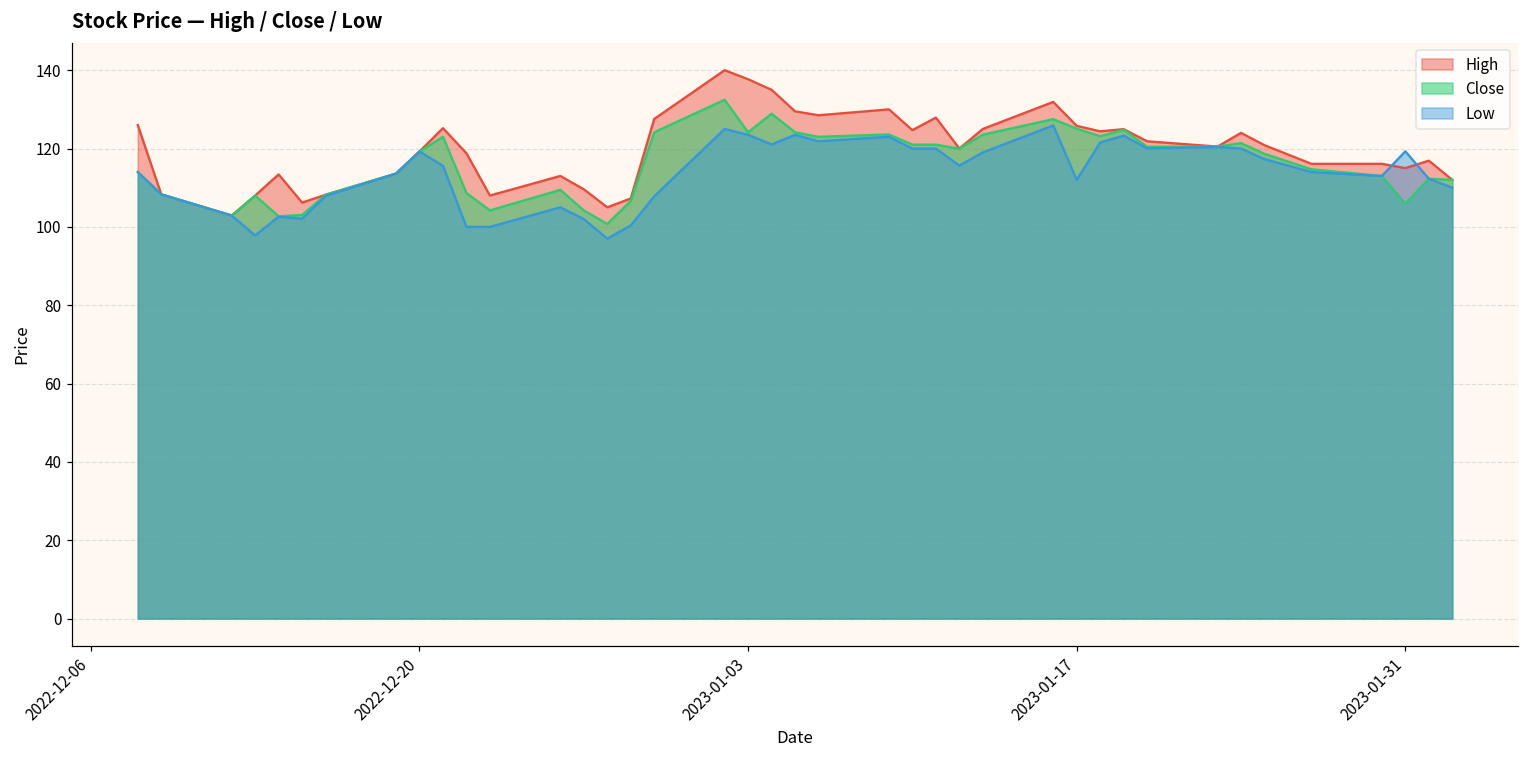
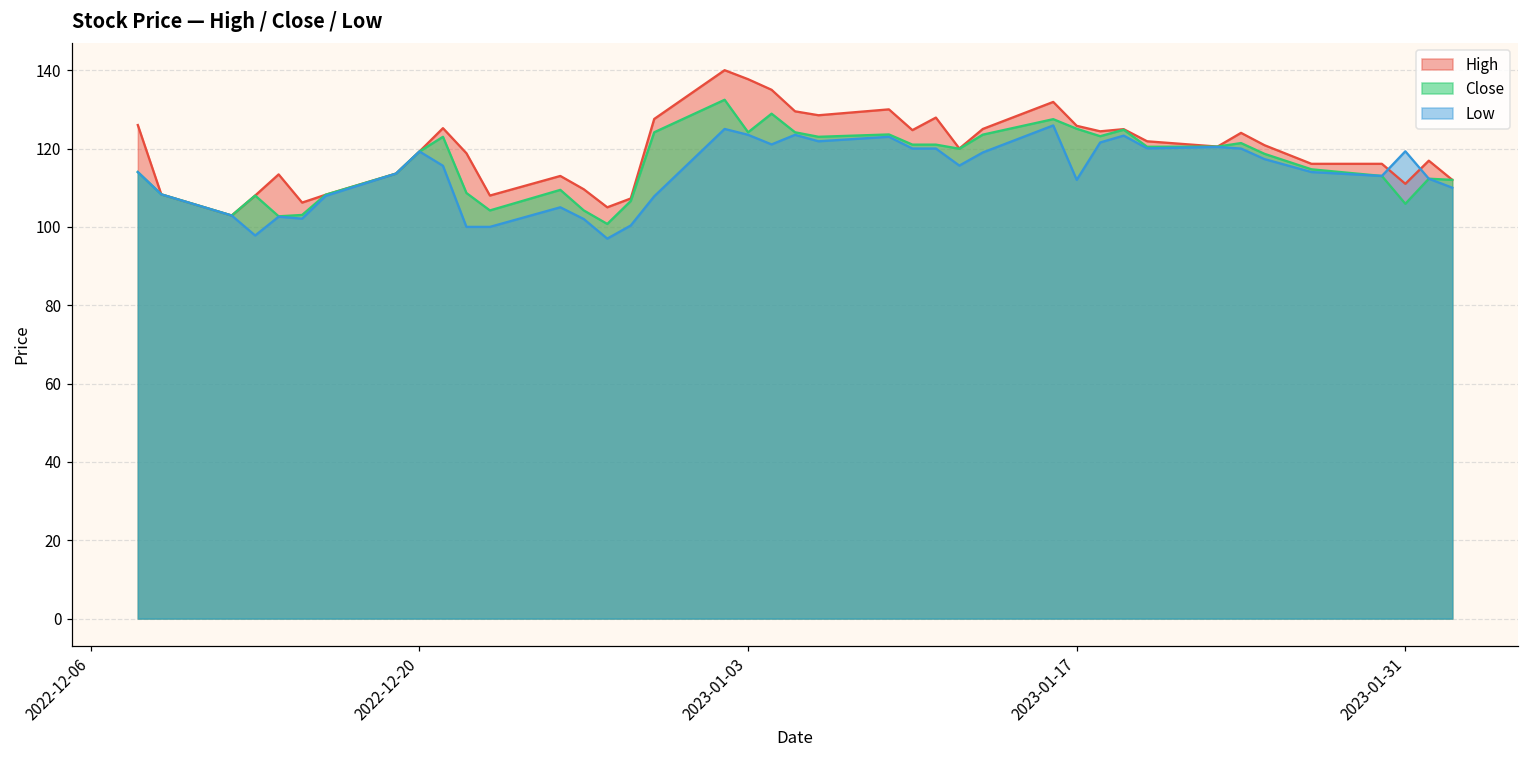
  {
    "High": {
      "2023-01-03": 138,
      "2023-01-17": 126,
-     "2023-01-31": 115
+     "2023-01-31": 111
    },
    "Close": {
      "2023-01-17": 125,
      "2023-01-31": 106
    },
    "Low": {
      "2023-01-17": 112,
      "2023-01-31": 119
    }
  }
